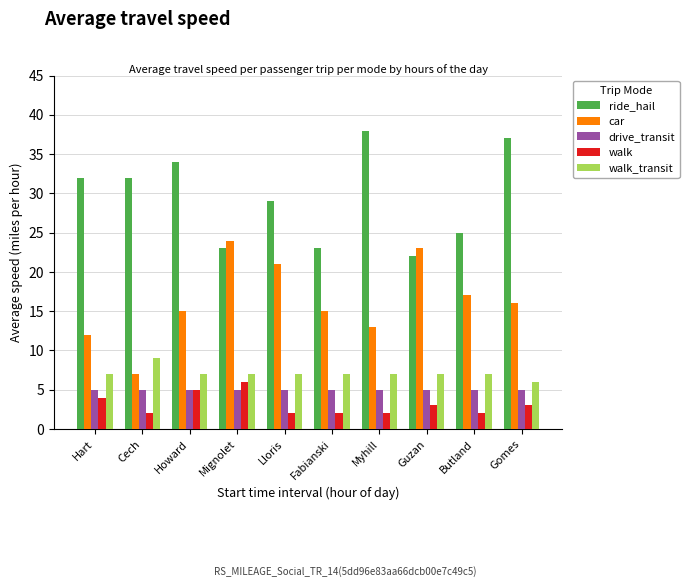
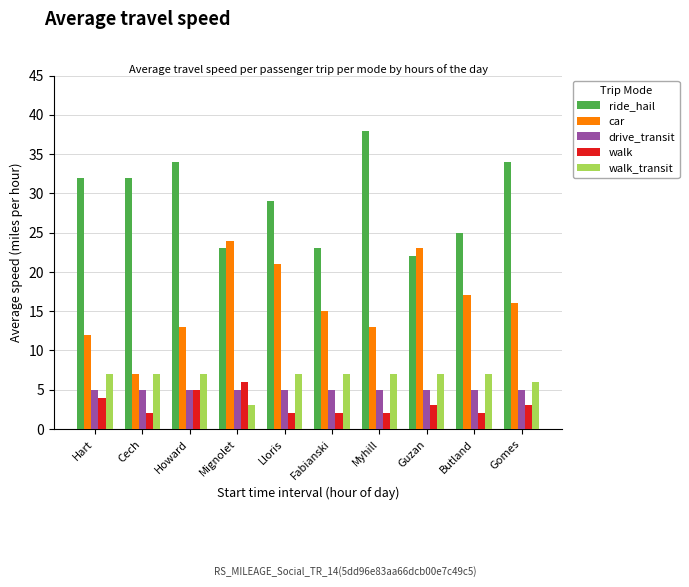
  {
    "ride_hail": {
      "Hart": 32,
      "Cech": 32,
      "Howard": 34,
      "Mignolet": 23,
      "Lloris": 29,
      "Fabianski": 23,
      "Myhill": 38,
      "Guzan": 22,
      "Butland": 25,
-     "Gomes": 37
+     "Gomes": 34
    },
    "car": {
      "Hart": 12,
      "Cech": 7,
-     "Howard": 15,
+     "Howard": 13,
      "Mignolet": 24,
      "Lloris": 21,
      "Fabianski": 15,
      "Myhill": 13,
      "Guzan": 23,
      "Butland": 17,
      "Gomes": 16
    },
    "drive_transit": {
      "Hart": 5,
      "Cech": 5,
      "Howard": 5,
      "Mignolet": 5,
      "Lloris": 5,
      "Fabianski": 5,
      "Myhill": 5,
      "Guzan": 5,
      "Butland": 5,
      "Gomes": 5
    },
    "walk": {
      "Hart": 4,
      "Cech": 2,
      "Howard": 5,
      "Mignolet": 6,
      "Lloris": 2,
      "Fabianski": 2,
      "Myhill": 2,
      "Guzan": 3,
      "Butland": 2,
      "Gomes": 3
    },
    "walk_transit": {
      "Hart": 7,
-     "Cech": 9,
+     "Cech": 7,
      "Howard": 7,
-     "Mignolet": 7,
+     "Mignolet": 3,
      "Lloris": 7,
      "Fabianski": 7,
      "Myhill": 7,
      "Guzan": 7,
      "Butland": 7,
      "Gomes": 6
    }
  }
